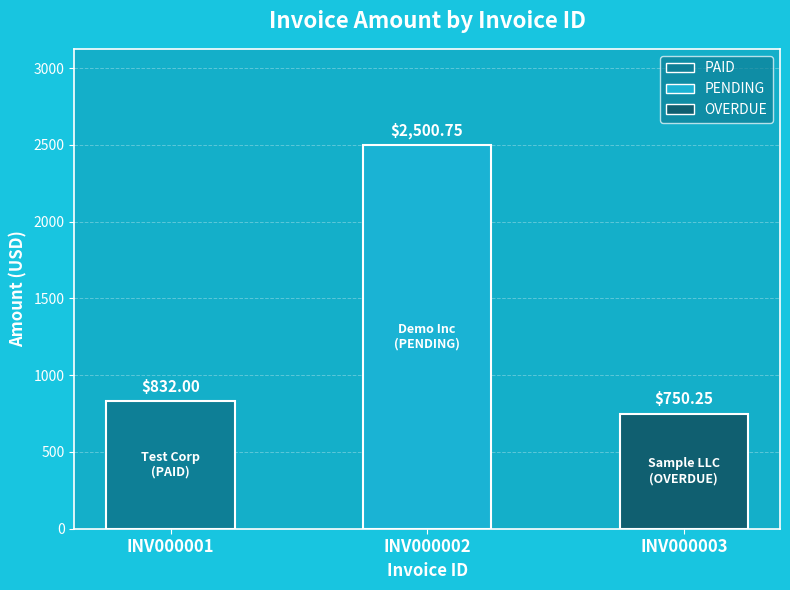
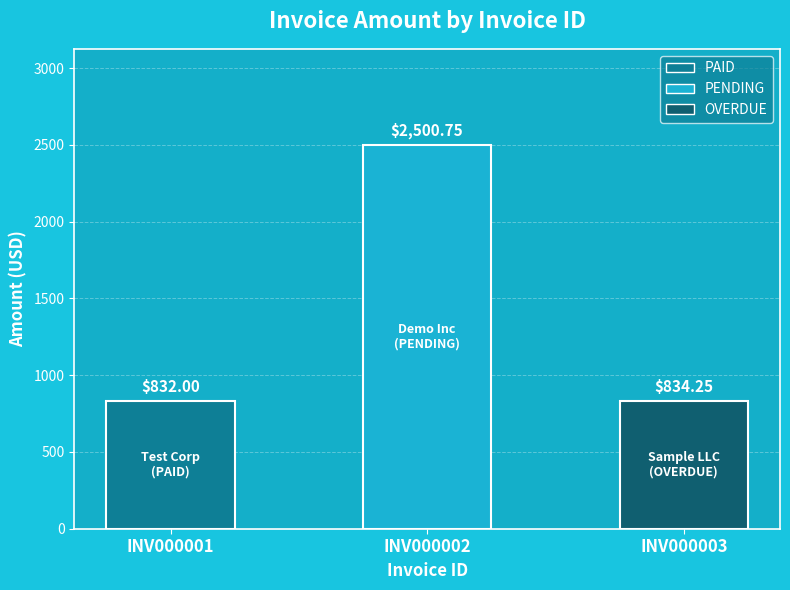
  {
    "INV000001": "$832.00",
    "INV000002": "$2,500.75",
-   "INV000003": "$750.25"
+   "INV000003": "$834.25"
  }
